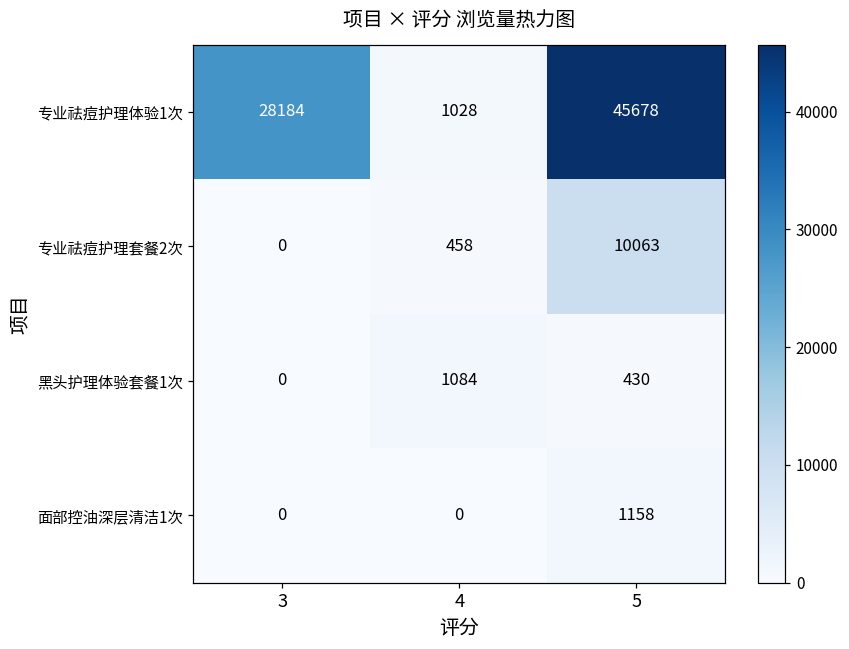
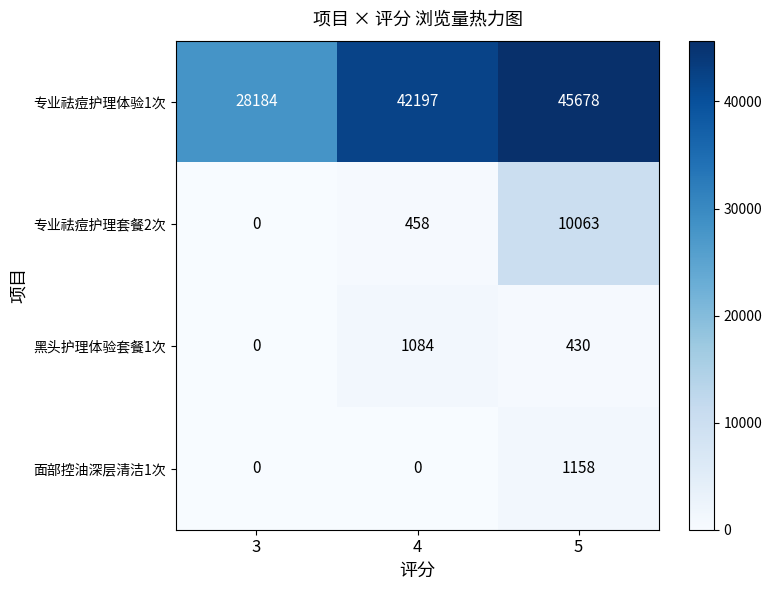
  {
    "专业祛痘护理体验1次": {
      "3": 28184,
-     "4": 1028,
+     "4": 42197,
      "5": 45678
    },
    "专业祛痘护理套餐2次": {
      "3": 0,
      "4": 458,
      "5": 10063
    },
    "黑头护理体验套餐1次": {
      "3": 0,
      "4": 1084,
      "5": 430
    },
    "面部控油深层清洁1次": {
      "3": 0,
      "4": 0,
      "5": 1158
    }
  }
